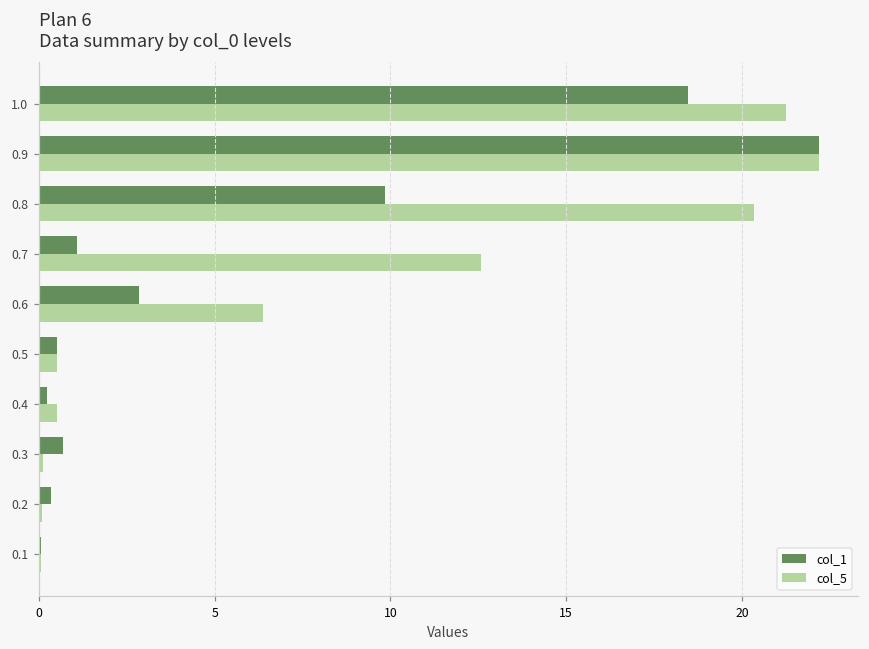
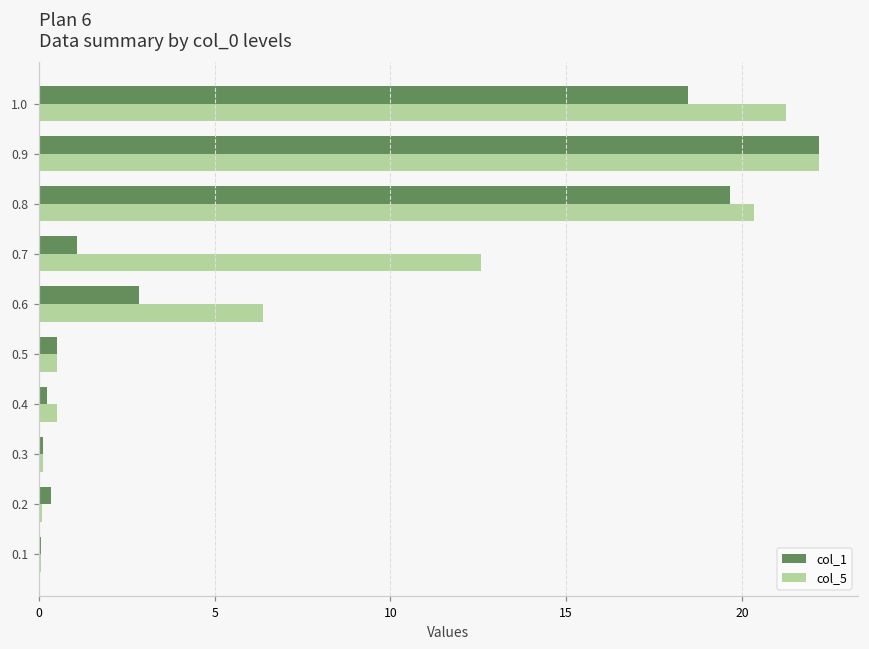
  {
    "col_1": {
      "1.0": 18.5,
      "0.9": 22.2,
-     "0.8": 9.8,
+     "0.8": 19.7,
      "0.7": 1.1,
      "0.6": 2.9,
      "0.5": 0.5,
      "0.4": 0.2,
-     "0.3": 0.7,
+     "0.3": 0.1,
      "0.2": 0.4
    },
    "col_5": {
      "1.0": 21.2,
      "0.9": 22.2,
      "0.8": 20.3,
      "0.7": 12.6,
      "0.6": 6.4,
      "0.5": 0.5,
      "0.4": 0.5,
      "0.3": 0.1,
      "0.2": 0.1
    }
  }
